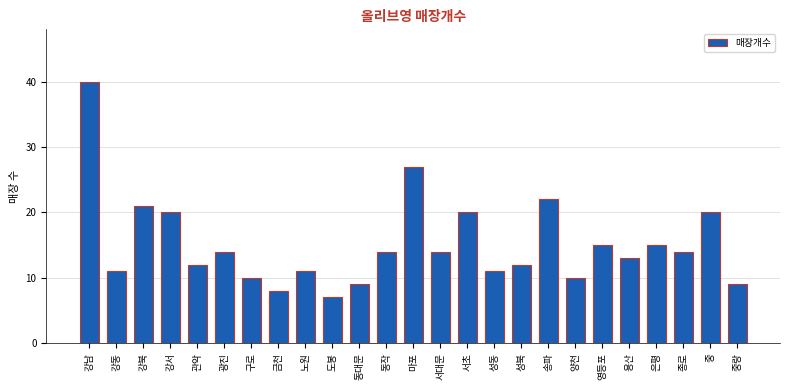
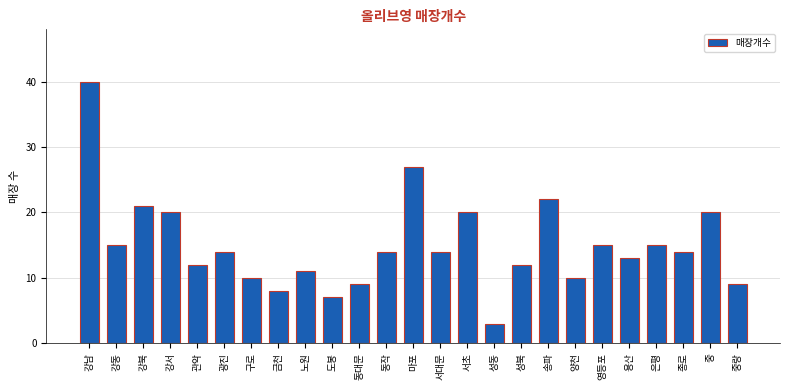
  {
    "강남": 40,
-   "강동": 11,
+   "강동": 15,
    "강북": 21,
    "강서": 20,
    "관악": 12,
    "광진": 14,
    "구로": 10,
    "금천": 8,
    "노원": 11,
    "도봉": 7,
    "동대문": 9,
    "동작": 14,
    "마포": 27,
    "서대문": 14,
    "서초": 20,
-   "성동": 11,
+   "성동": 3,
    "성북": 12,
    "송파": 22,
    "양천": 10,
    "영등포": 15,
    "용산": 13,
    "은평": 15,
    "종로": 14,
    "중": 20,
    "중랑": 9
  }
